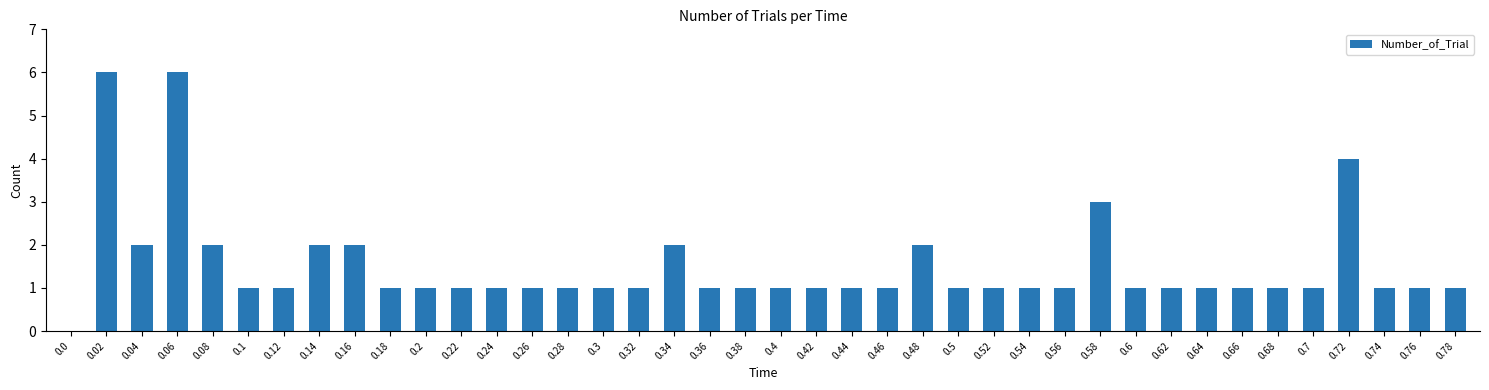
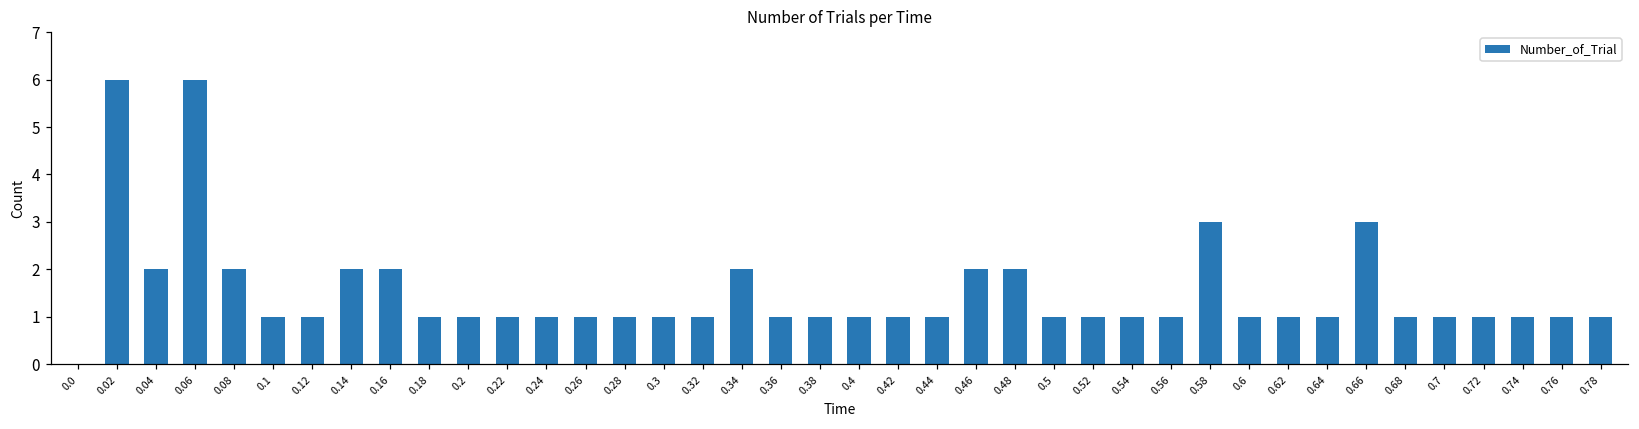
  {
    "0.0": 0,
    "0.02": 6,
    "0.04": 2,
    "0.06": 6,
    "0.08": 2,
    "0.1": 1,
    "0.12": 1,
    "0.14": 2,
    "0.16": 2,
    "0.18": 1,
    "0.2": 1,
    "0.22": 1,
    "0.24": 1,
    "0.26": 1,
    "0.28": 1,
    "0.3": 1,
    "0.32": 1,
    "0.34": 2,
    "0.36": 1,
    "0.38": 1,
    "0.4": 1,
    "0.42": 1,
    "0.44": 1,
-   "0.46": 1,
+   "0.46": 2,
    "0.48": 2,
    "0.5": 1,
    "0.52": 1,
    "0.54": 1,
    "0.56": 1,
    "0.58": 3,
    "0.6": 1,
    "0.62": 1,
    "0.64": 1,
-   "0.66": 1,
+   "0.66": 3,
    "0.68": 1,
    "0.7": 1,
-   "0.72": 4,
+   "0.72": 1,
    "0.74": 1,
    "0.76": 1,
    "0.78": 1
  }
